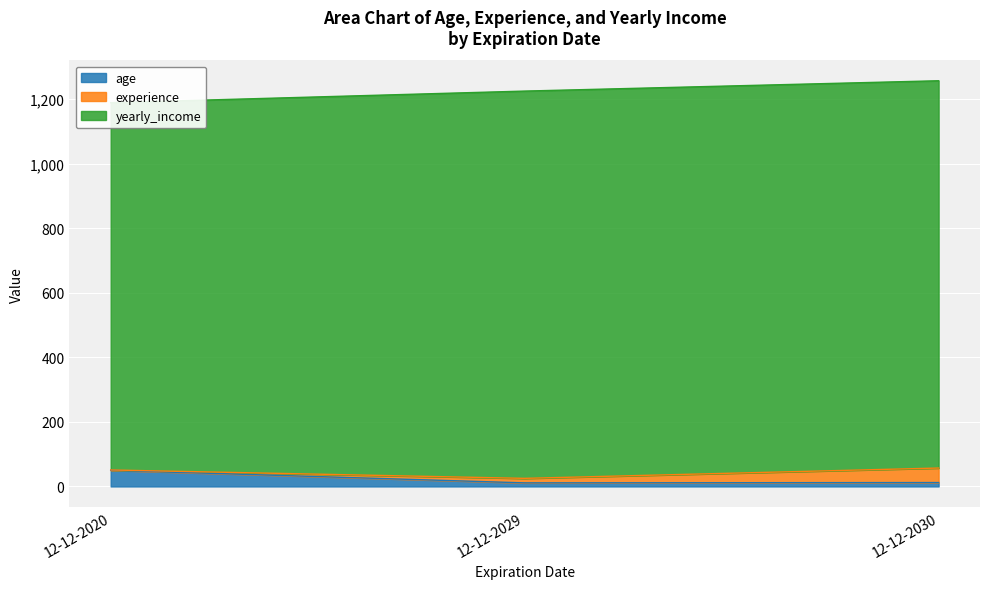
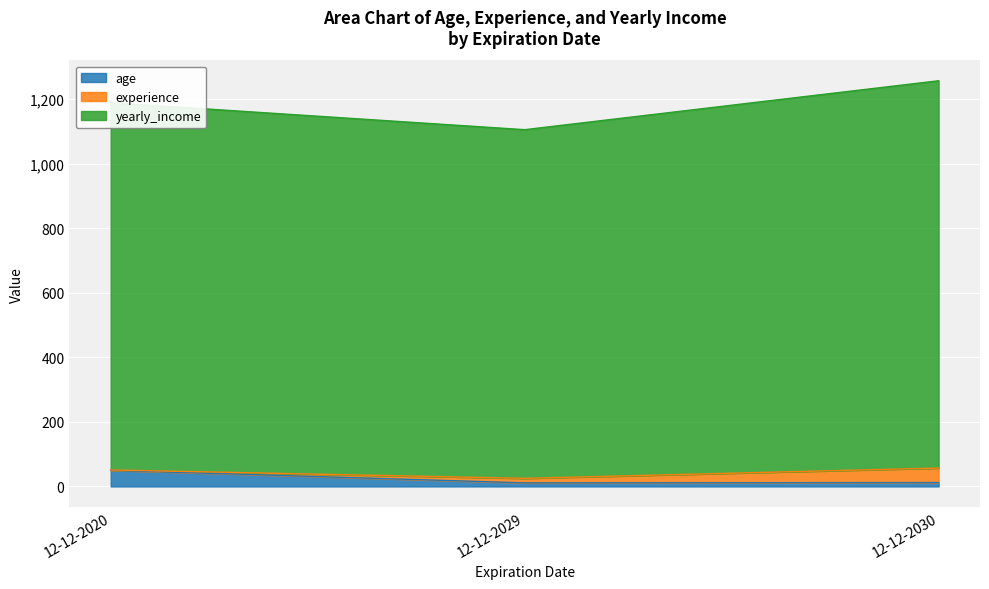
  {
    "age": {
      "12-12-2029": "10",
      "12-12-2030": "10"
    },
    "experience": {
      "12-12-2029": "10",
      "12-12-2030": "50"
    },
    "yearly_income": {
-     "12-12-2029": "1,200",
+     "12-12-2029": "1,080",
      "12-12-2030": "1,200"
    }
  }
